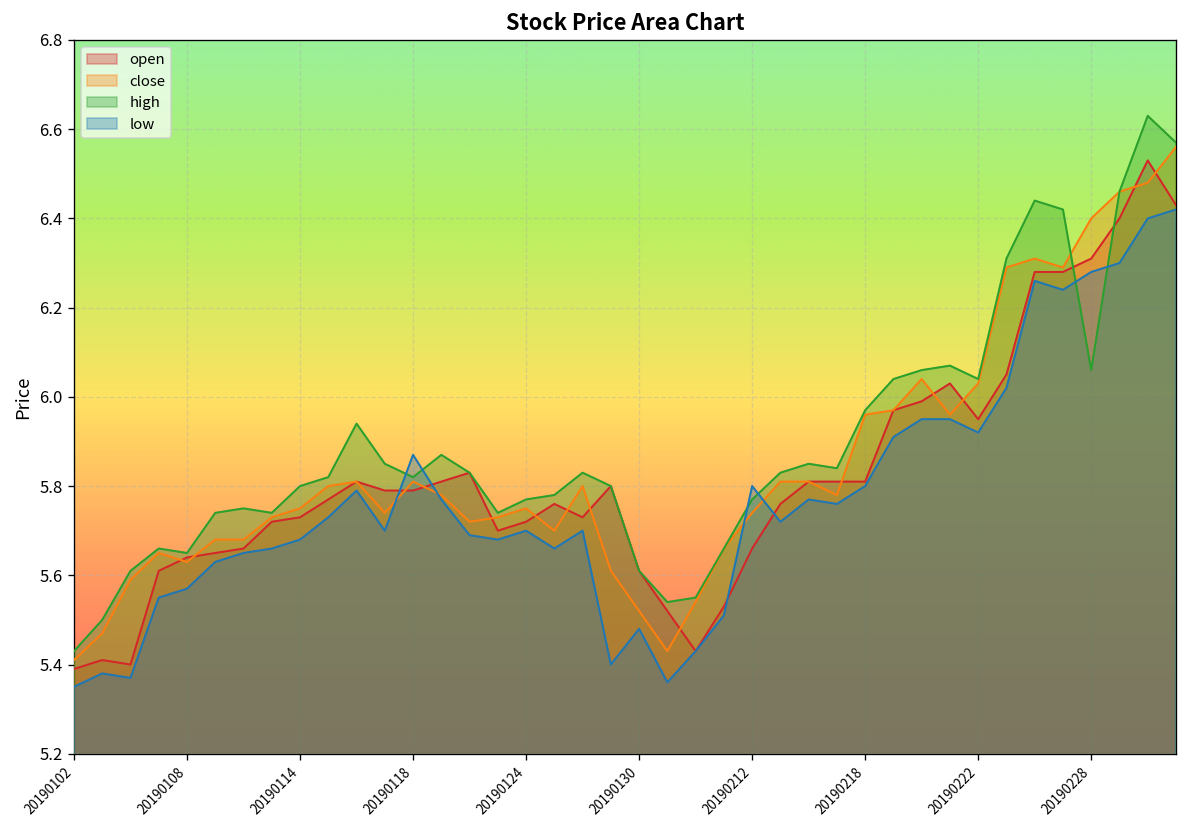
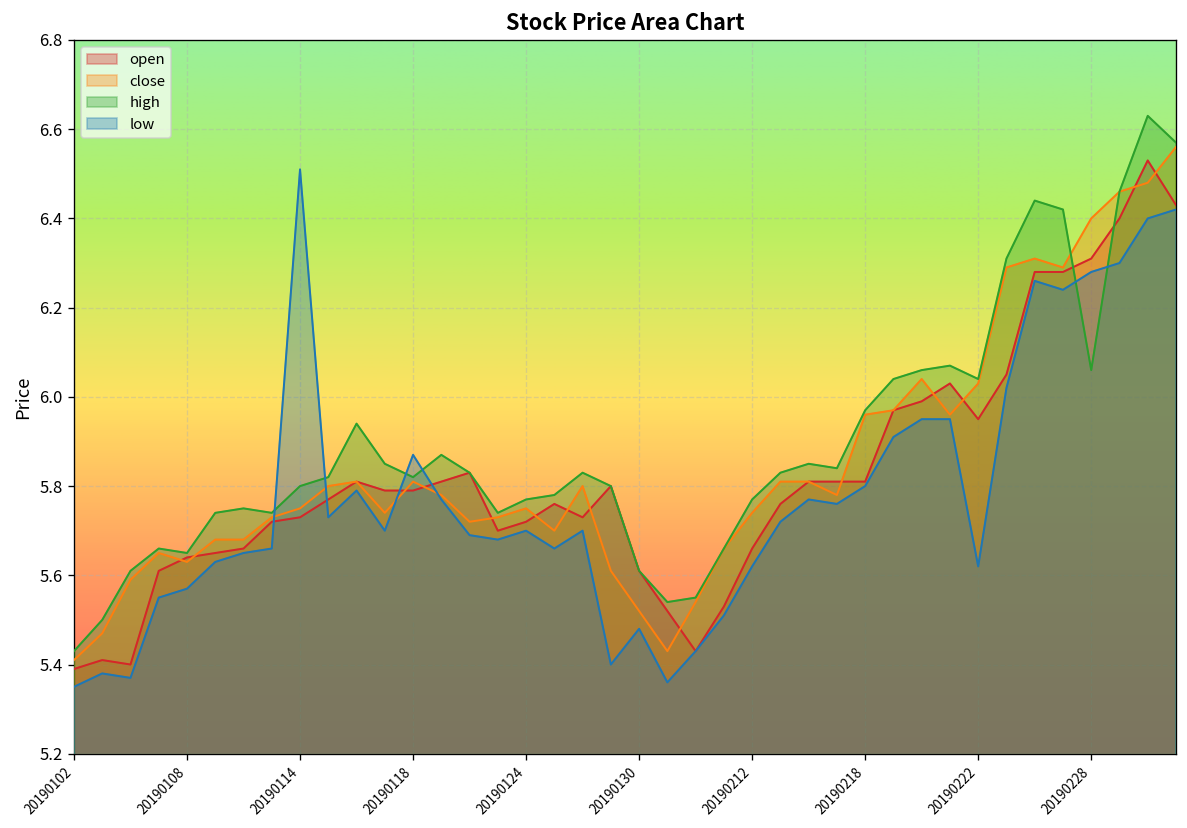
  {
    "high": {
      "20190102": 5.43,
      "20190108": 5.65,
      "20190114": 5.80,
      "20190118": 5.82,
      "20190124": 5.77,
      "20190212": 5.77,
      "20190218": 5.97,
      "20190222": 6.04,
      "20190228": 6.06
    },
    "low": {
      "20190102": 5.35,
      "20190108": 5.57,
-     "20190114": 5.68,
+     "20190114": 6.51,
      "20190118": 5.87,
      "20190124": 5.70,
      "20190130": 5.48,
-     "20190212": 5.80,
+     "20190212": 5.62,
      "20190218": 5.80,
-     "20190222": 5.92,
+     "20190222": 5.62,
      "20190228": 6.28
    }
  }
